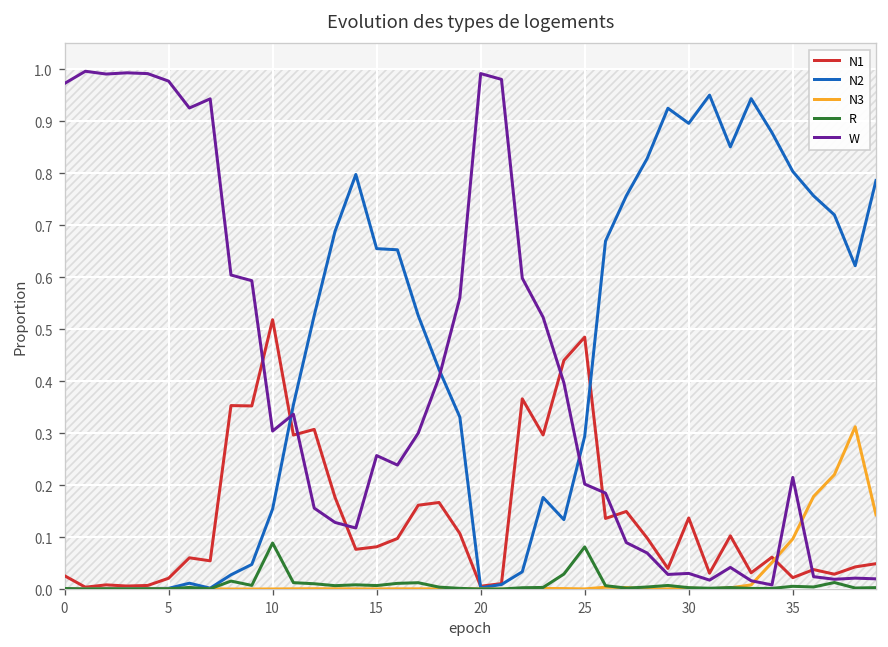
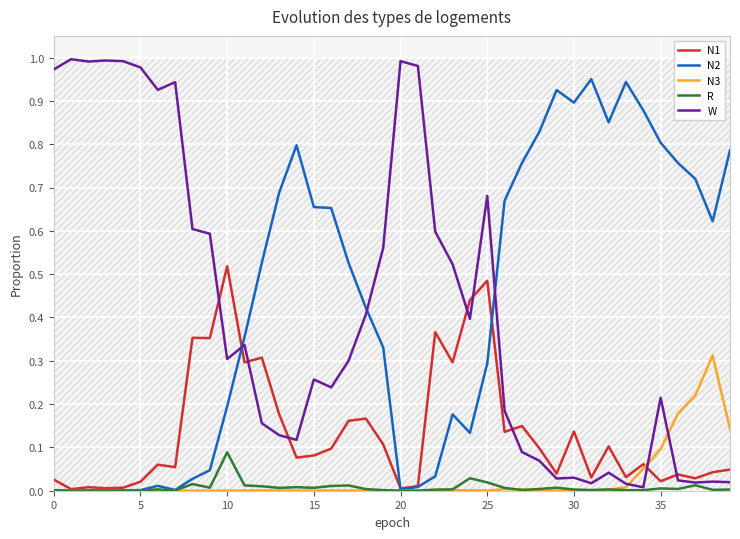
  {
    "N1": {
      "0": 0.03,
      "5": 0.02,
      "10": 0.52,
      "15": 0.08,
      "25": 0.48,
      "30": 0.14,
      "35": 0.02
    },
    "N2": {
-     "10": 0.15,
+     "10": 0.19,
      "15": 0.65,
      "25": 0.29,
      "30": 0.90,
      "35": 0.80
    },
    "N3": {
      "10": 0.00,
      "15": 0.00,
      "25": 0.00,
      "35": 0.10
    },
    "R": {
      "10": 0.09,
      "15": 0.01,
-     "25": 0.08,
+     "25": 0.02,
      "35": 0.01
    },
    "W": {
      "0": 0.97,
      "5": 0.98,
      "10": 0.30,
      "15": 0.26,
      "20": 0.99,
-     "25": 0.20,
+     "25": 0.68,
      "30": 0.03,
      "35": 0.21
    }
  }
